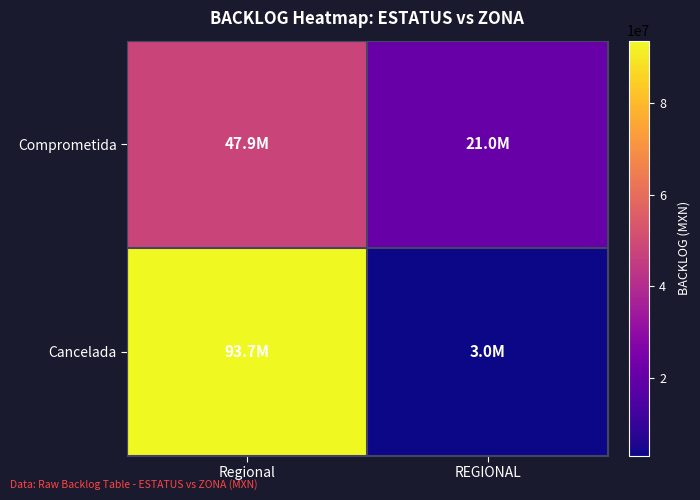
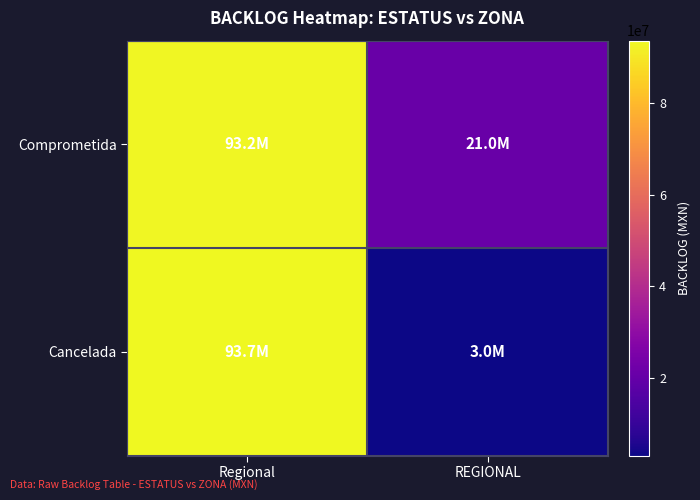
  {
    "Comprometida": {
-     "Regional": "47.9M",
+     "Regional": "93.2M",
      "REGIONAL": "21.0M"
    },
    "Cancelada": {
      "Regional": "93.7M",
      "REGIONAL": "3.0M"
    }
  }
